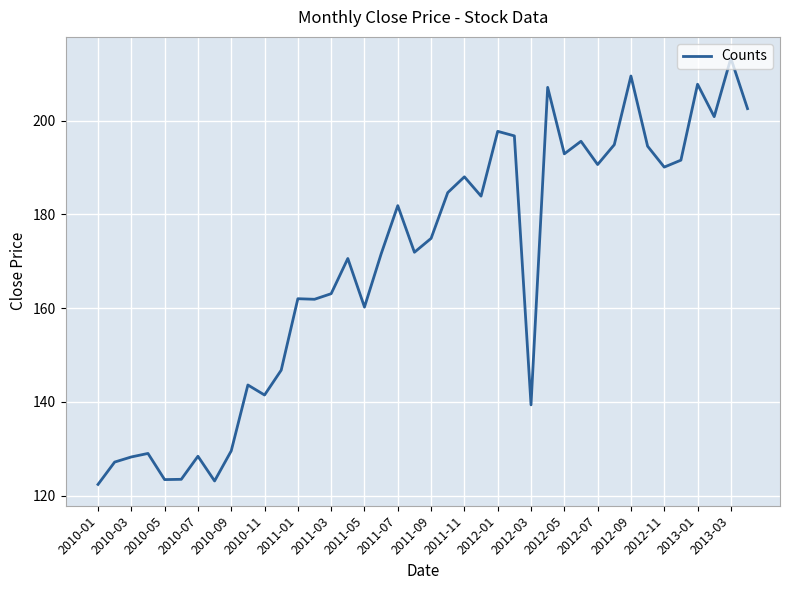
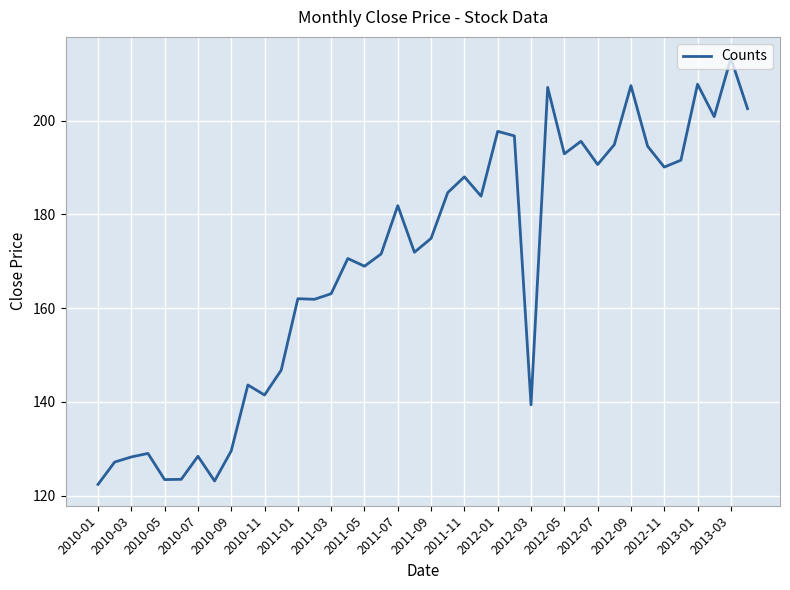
  {
    "2010-01": 122,
    "2010-03": 128,
    "2010-05": 123,
    "2010-07": 128,
    "2010-09": 130,
    "2010-11": 141,
    "2011-01": 162,
    "2011-03": 163,
-   "2011-05": 160,
+   "2011-05": 169,
    "2011-07": 182,
    "2011-09": 175,
    "2011-11": 188,
    "2012-01": 198,
    "2012-03": 139,
    "2012-05": 193,
    "2012-07": 191,
-   "2012-09": 210,
+   "2012-09": 207,
    "2012-11": 190,
    "2013-01": 208
  }
